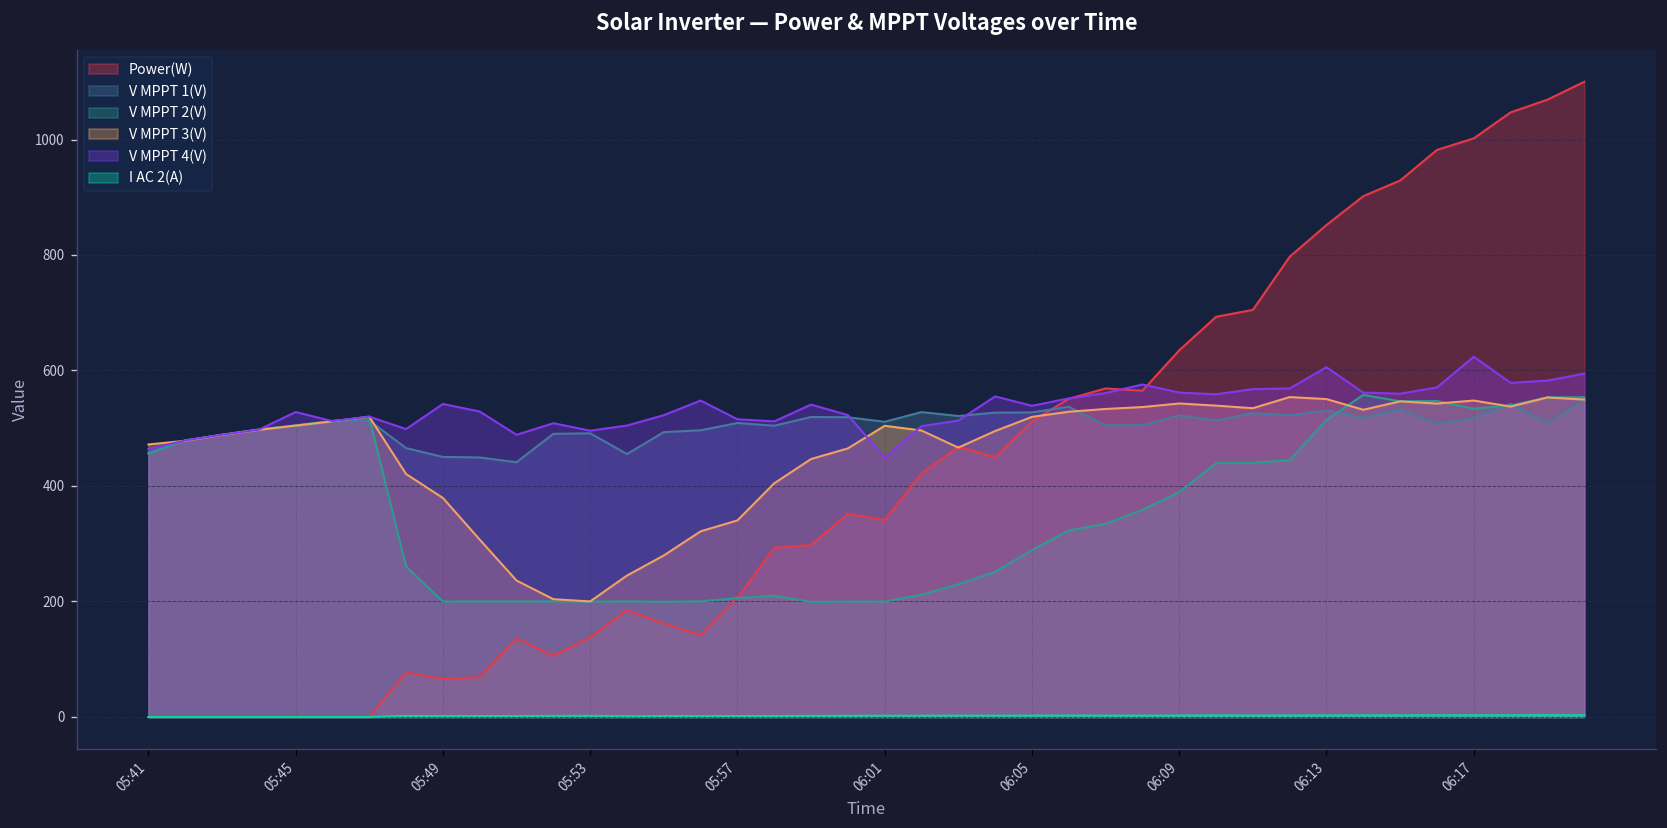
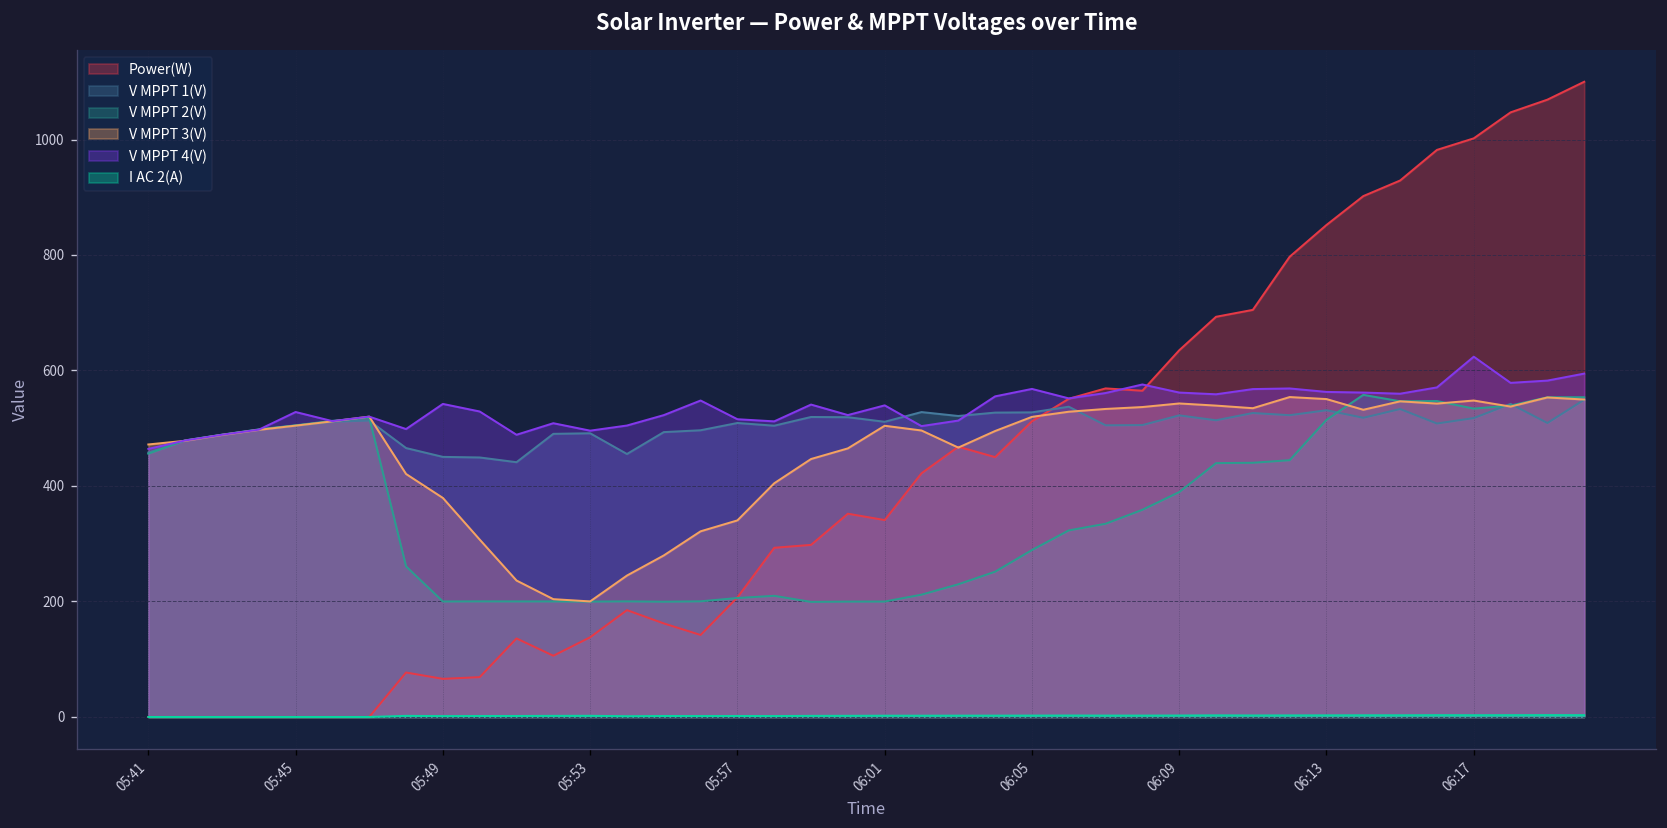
  {
    "V MPPT 4(V)": {
      "05:41": 460,
      "05:45": 530,
      "05:49": 540,
      "05:57": 520,
-     "06:01": 450,
-     "06:05": 540,
+     "06:01": 540,
+     "06:05": 570,
      "06:09": 560,
-     "06:13": 610,
+     "06:13": 560,
      "06:17": 620
    }
  }
